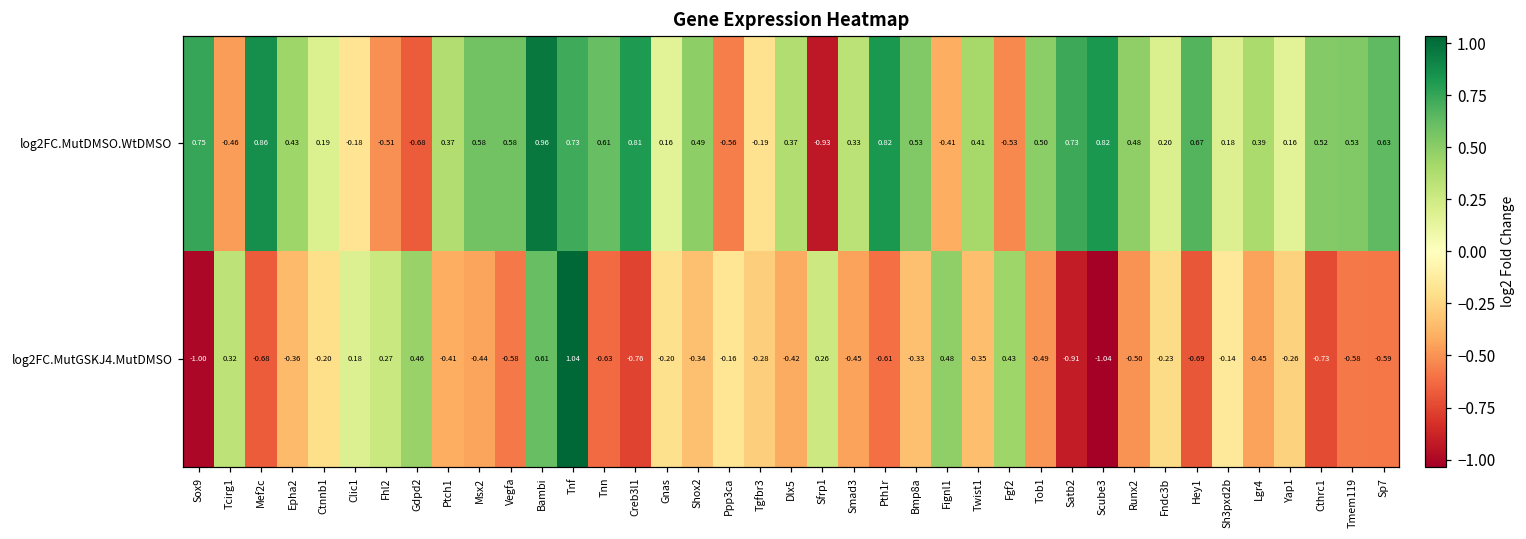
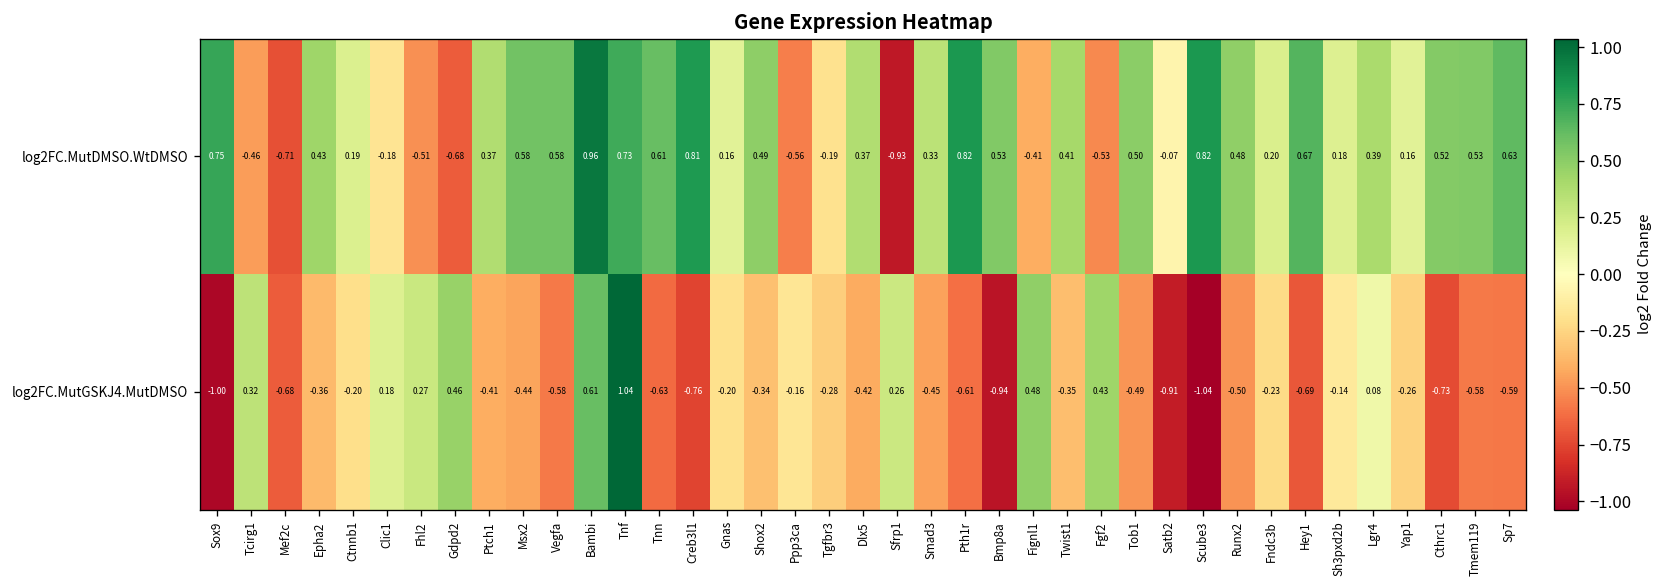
  {
    "log2FC.MutDMSO.WtDMSO": {
      "Sox9": 0.75,
      "Tcirg1": -0.46,
-     "Mef2c": 0.86,
+     "Mef2c": -0.71,
      "Epha2": 0.43,
      "Ctnnb1": 0.19,
      "Clic1": -0.18,
      "Fhl2": -0.51,
      "Gdpd2": -0.68,
      "Ptch1": 0.37,
      "Msx2": 0.58,
      "Vegfa": 0.58,
      "Bambi": 0.96,
      "Tnf": 0.73,
      "Tnn": 0.61,
      "Creb3l1": 0.81,
      "Gnas": 0.16,
      "Shox2": 0.49,
      "Ppp3ca": -0.56,
      "Tgfbr3": -0.19,
      "Dlx5": 0.37,
      "Sfrp1": -0.93,
      "Smad3": 0.33,
      "Pth1r": 0.82,
      "Bmp8a": 0.53,
      "Fignl1": -0.41,
      "Twist1": 0.41,
      "Fgf2": -0.53,
      "Tob1": 0.50,
-     "Satb2": 0.73,
+     "Satb2": -0.07,
      "Scube3": 0.82,
      "Runx2": 0.48,
      "Fndc3b": 0.20,
      "Hey1": 0.67,
      "Sh3pxd2b": 0.18,
      "Lgr4": 0.39,
      "Yap1": 0.16,
      "Cthrc1": 0.52,
      "Tmem119": 0.53,
      "Sp7": 0.63
    },
    "log2FC.MutGSKJ4.MutDMSO": {
      "Sox9": -1.00,
      "Tcirg1": 0.32,
      "Mef2c": -0.68,
      "Epha2": -0.36,
      "Ctnnb1": -0.20,
      "Clic1": 0.18,
      "Fhl2": 0.27,
      "Gdpd2": 0.46,
      "Ptch1": -0.41,
      "Msx2": -0.44,
      "Vegfa": -0.58,
      "Bambi": 0.61,
      "Tnf": 1.04,
      "Tnn": -0.63,
      "Creb3l1": -0.76,
      "Gnas": -0.20,
      "Shox2": -0.34,
      "Ppp3ca": -0.16,
      "Tgfbr3": -0.28,
      "Dlx5": -0.42,
      "Sfrp1": 0.26,
      "Smad3": -0.45,
      "Pth1r": -0.61,
-     "Bmp8a": -0.33,
+     "Bmp8a": -0.94,
      "Fignl1": 0.48,
      "Twist1": -0.35,
      "Fgf2": 0.43,
      "Tob1": -0.49,
      "Satb2": -0.91,
      "Scube3": -1.04,
      "Runx2": -0.50,
      "Fndc3b": -0.23,
      "Hey1": -0.69,
      "Sh3pxd2b": -0.14,
-     "Lgr4": -0.45,
+     "Lgr4": 0.08,
      "Yap1": -0.26,
      "Cthrc1": -0.73,
      "Tmem119": -0.58,
      "Sp7": -0.59
    }
  }
